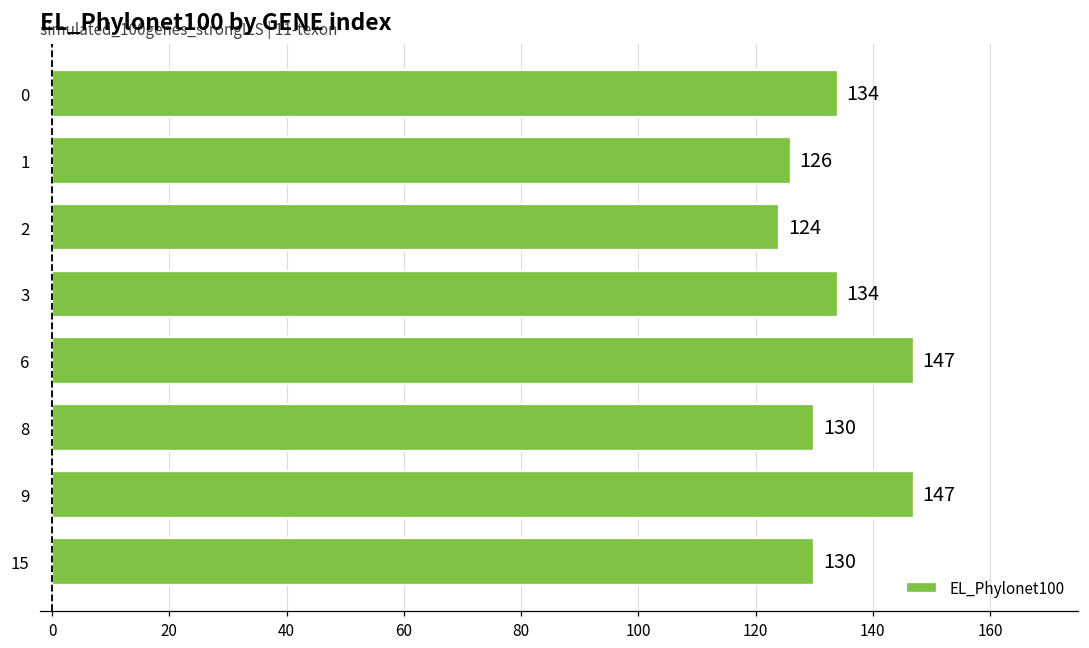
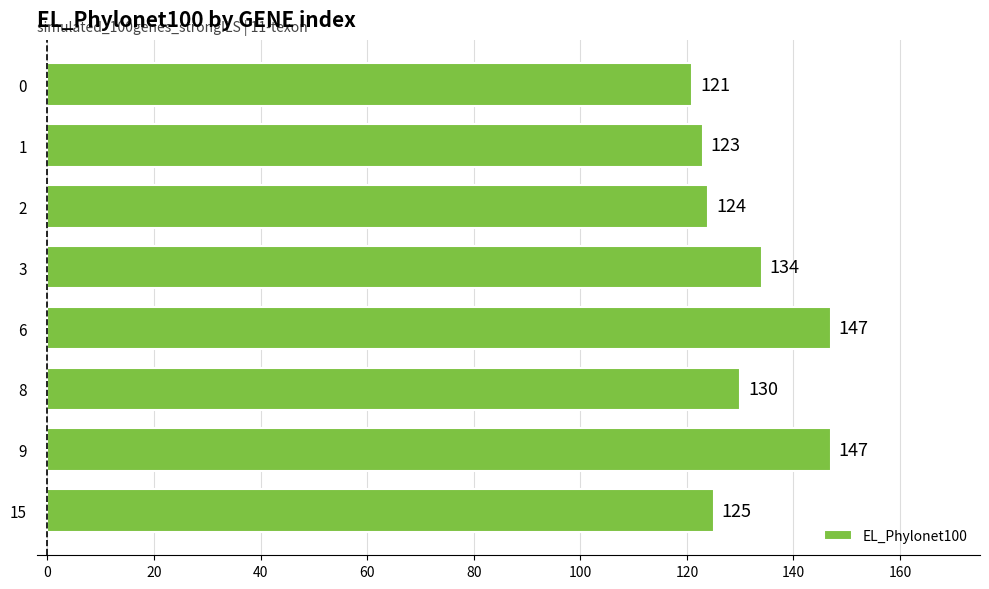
  {
-   "0": 134,
-   "1": 126,
+   "0": 121,
+   "1": 123,
    "2": 124,
    "3": 134,
    "6": 147,
    "8": 130,
    "9": 147,
-   "15": 130
+   "15": 125
  }
